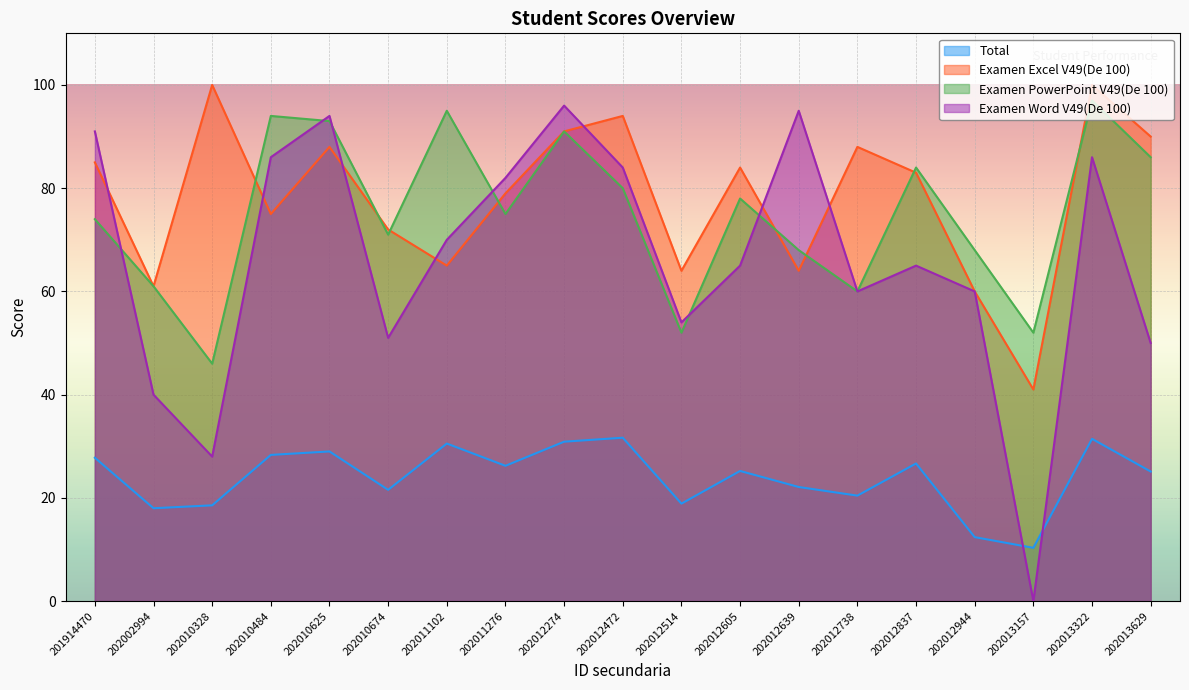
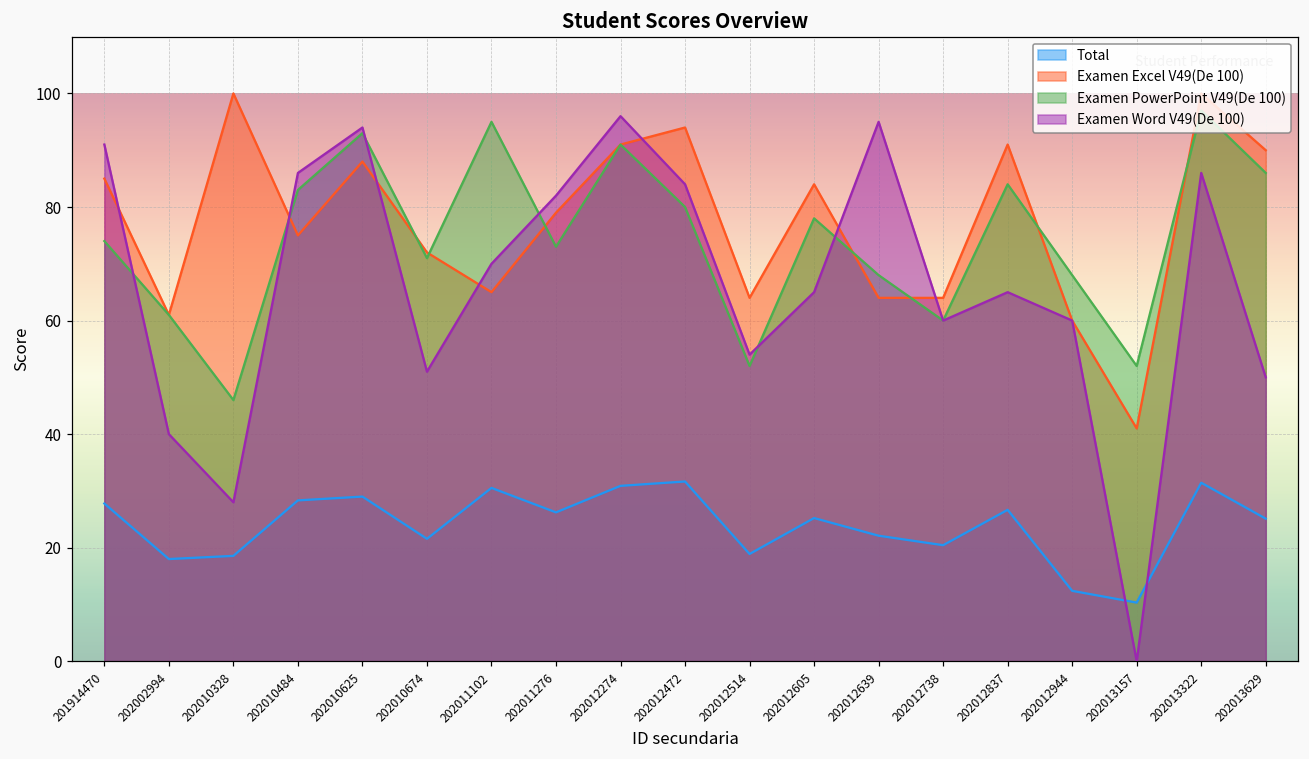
  {
    "Total": {
      "201914470": 28,
      "202002994": 18,
      "202010328": 19,
      "202010484": 28,
      "202010625": 29,
      "202010674": 22,
      "202011102": 31,
      "202011276": 26,
      "202012274": 31,
      "202012472": 32,
      "202012514": 19,
      "202012605": 25,
      "202012639": 22,
      "202012738": 20,
      "202012837": 27,
      "202012944": 12,
      "202013157": 10,
      "202013322": 31,
      "202013629": 25
    },
    "Examen Excel V49(De 100)": {
      "201914470": 85,
      "202010328": 100,
      "202010484": 75,
      "202010625": 88,
      "202010674": 72,
      "202011102": 65,
      "202011276": 79,
      "202012472": 94,
      "202012514": 64,
      "202012605": 84,
      "202012639": 64,
-     "202012738": 88,
-     "202012837": 83,
+     "202012738": 64,
+     "202012837": 91,
      "202013157": 41,
      "202013629": 90
    },
    "Examen PowerPoint V49(De 100)": {
      "201914470": 74,
      "202010328": 46,
-     "202010484": 94,
+     "202010484": 83,
      "202010625": 93,
      "202010674": 71,
      "202011102": 95,
-     "202011276": 75,
+     "202011276": 73,
      "202012472": 80,
      "202012514": 52,
      "202012605": 78,
      "202012639": 68,
      "202012837": 84,
      "202012944": 68,
      "202013157": 52,
      "202013629": 86
    },
    "Examen Word V49(De 100)": {
      "201914470": 91,
      "202002994": 40,
      "202010328": 28,
      "202010484": 86,
      "202010625": 94,
      "202010674": 51,
      "202011102": 70,
      "202011276": 82,
      "202012274": 96,
      "202012472": 84,
      "202012514": 54,
      "202012605": 65,
      "202012639": 95,
      "202012837": 65,
      "202013157": 0,
      "202013322": 86,
      "202013629": 50
    }
  }
